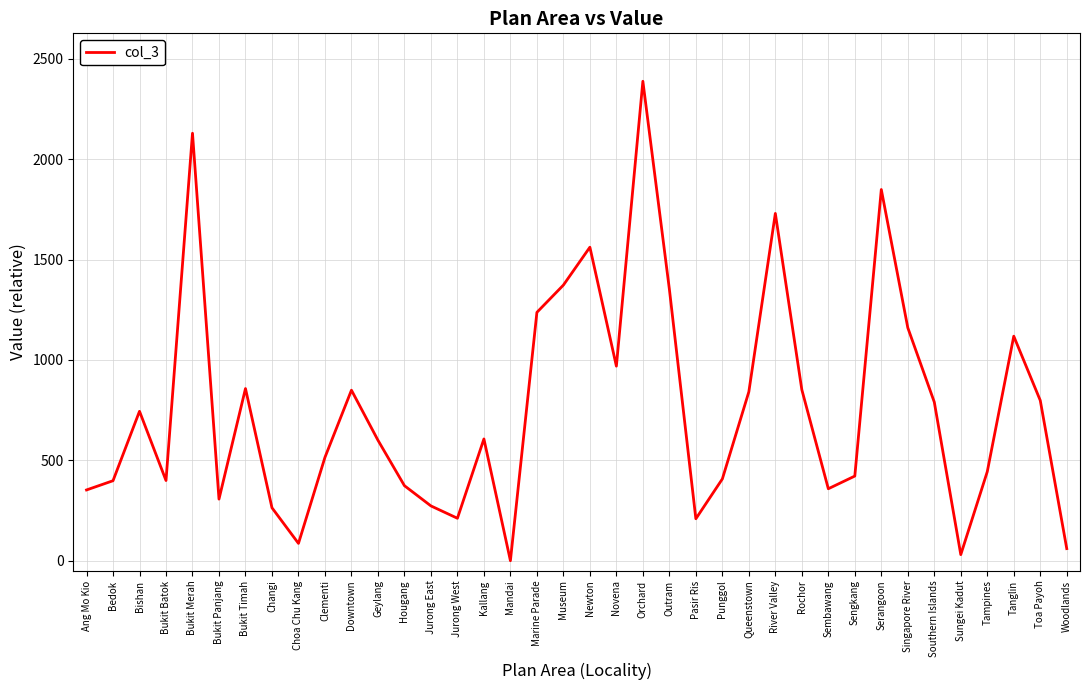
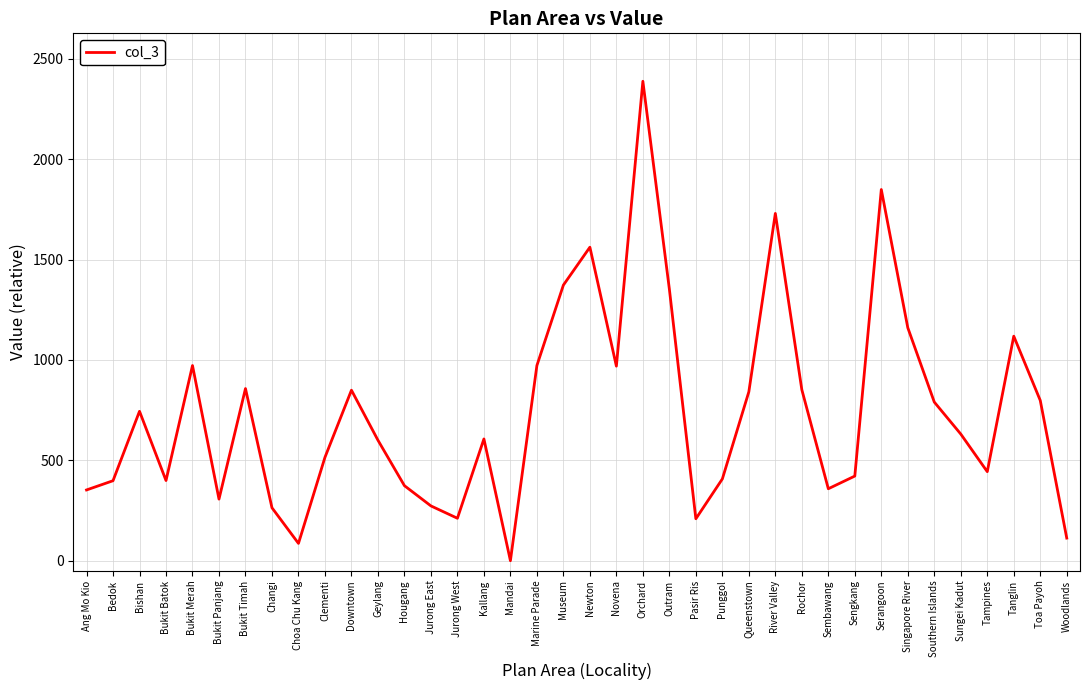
  {
    "Ang Mo Kio": 350,
    "Bedok": 400,
    "Bishan": 740,
    "Bukit Batok": 400,
-   "Bukit Merah": 2130,
+   "Bukit Merah": 970,
    "Bukit Panjang": 310,
    "Bukit Timah": 860,
    "Changi": 260,
    "Choa Chu Kang": 90,
    "Clementi": 520,
    "Downtown": 850,
    "Geylang": 600,
    "Hougang": 370,
    "Jurong East": 270,
    "Jurong West": 210,
    "Kallang": 610,
    "Mandai": 0,
-   "Marine Parade": 1240,
+   "Marine Parade": 970,
    "Museum": 1370,
    "Newton": 1560,
    "Novena": 970,
    "Orchard": 2390,
    "Outram": 1350,
    "Pasir Ris": 210,
    "Punggol": 410,
    "Queenstown": 840,
    "River Valley": 1730,
    "Rochor": 850,
    "Sembawang": 360,
    "Sengkang": 420,
    "Serangoon": 1850,
    "Singapore River": 1160,
    "Southern Islands": 790,
-   "Sungei Kadut": 30,
+   "Sungei Kadut": 630,
    "Tampines": 440,
    "Tanglin": 1120,
    "Toa Payoh": 800,
-   "Woodlands": 60
+   "Woodlands": 110
  }
